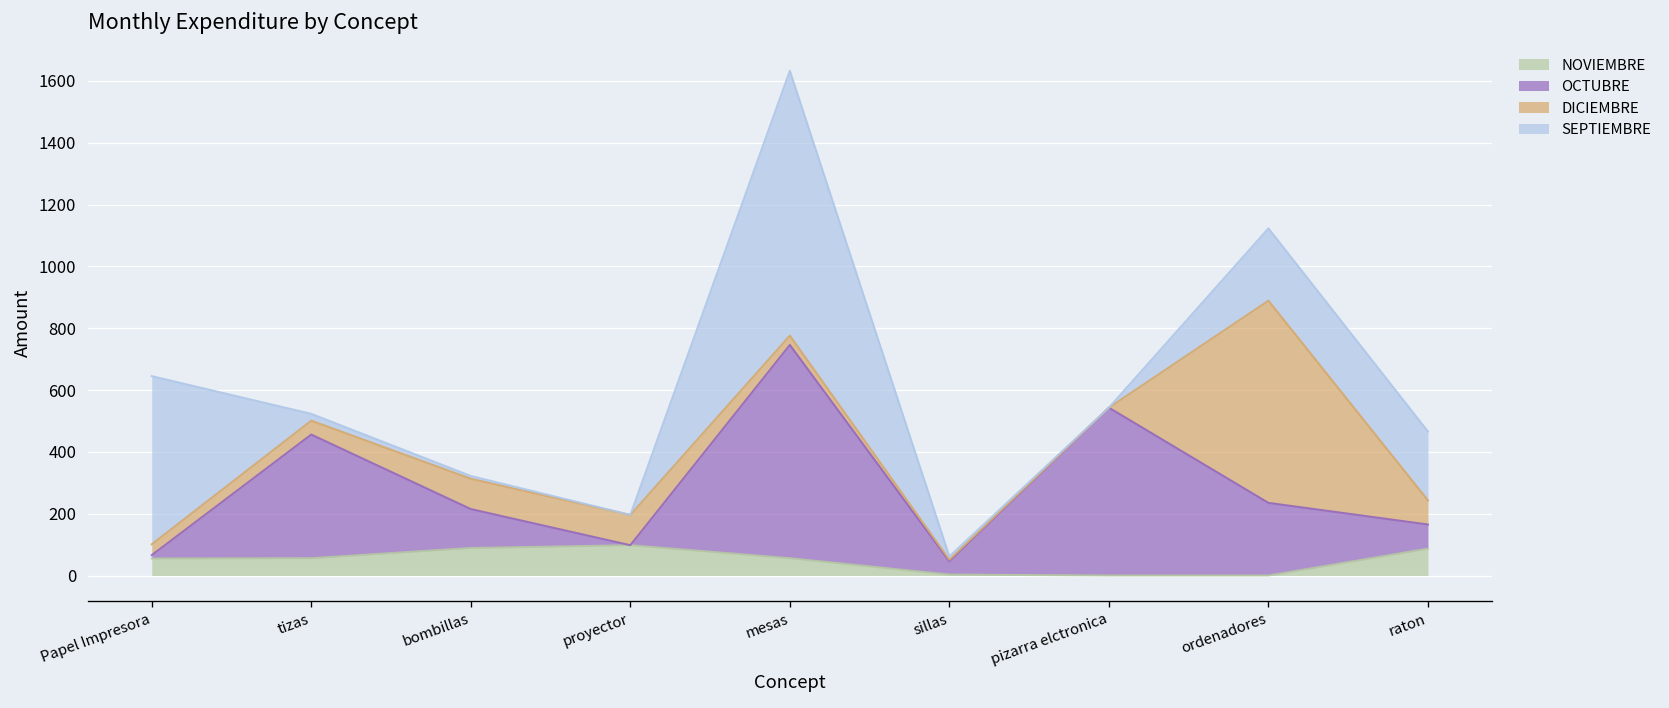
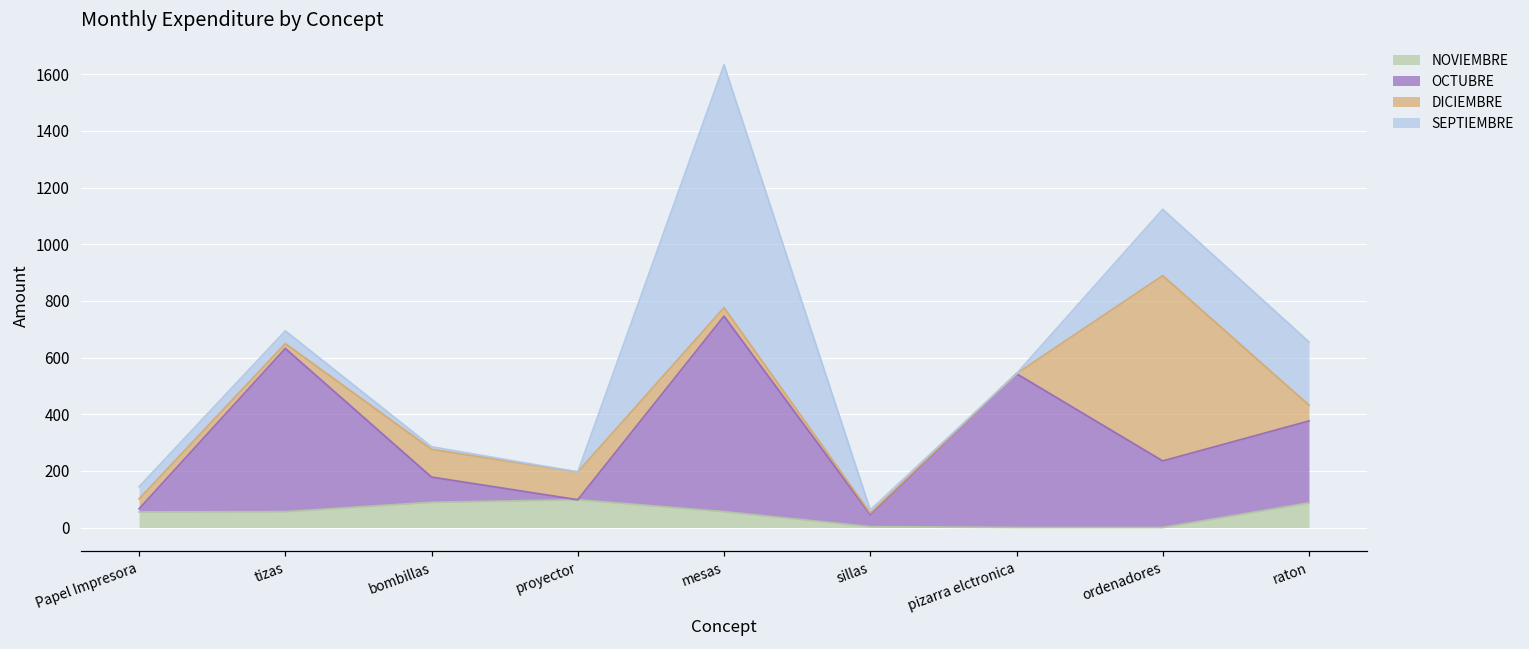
  {
    "OCTUBRE": {
      "Papel Impresora": 10,
-     "tizas": 400,
-     "bombillas": 130,
+     "tizas": 580,
+     "bombillas": 90,
      "mesas": 690,
      "ordenadores": 240,
-     "raton": 80
+     "raton": 290
    },
    "DICIEMBRE": {
      "Papel Impresora": 40,
-     "tizas": 50,
+     "tizas": 20,
      "mesas": 30,
      "ordenadores": 650,
-     "raton": 80
+     "raton": 60
    },
    "SEPTIEMBRE": {
-     "Papel Impresora": 540,
-     "tizas": 20,
+     "Papel Impresora": 40,
+     "tizas": 50,
      "mesas": 860,
      "sillas": 10,
      "ordenadores": 230,
      "raton": 220
    }
  }
